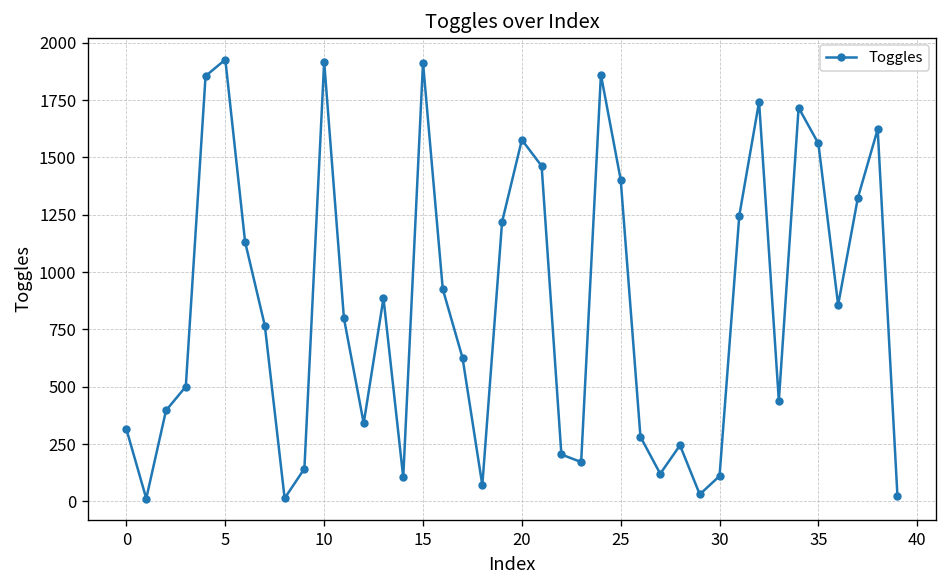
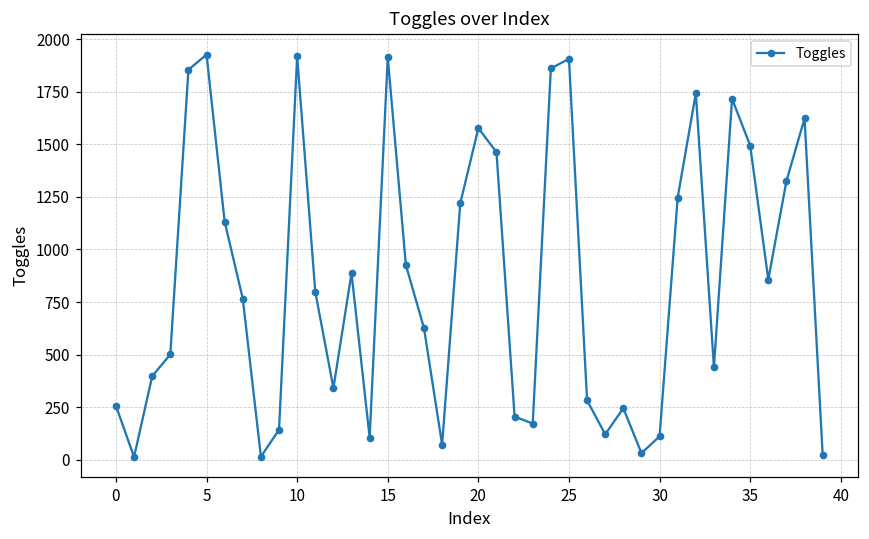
  {
-   "0": 310,
+   "0": 260,
    "5": 1930,
    "10": 1920,
    "15": 1910,
    "20": 1580,
-   "25": 1400,
+   "25": 1910,
    "30": 110,
-   "35": 1560
+   "35": 1490
  }
